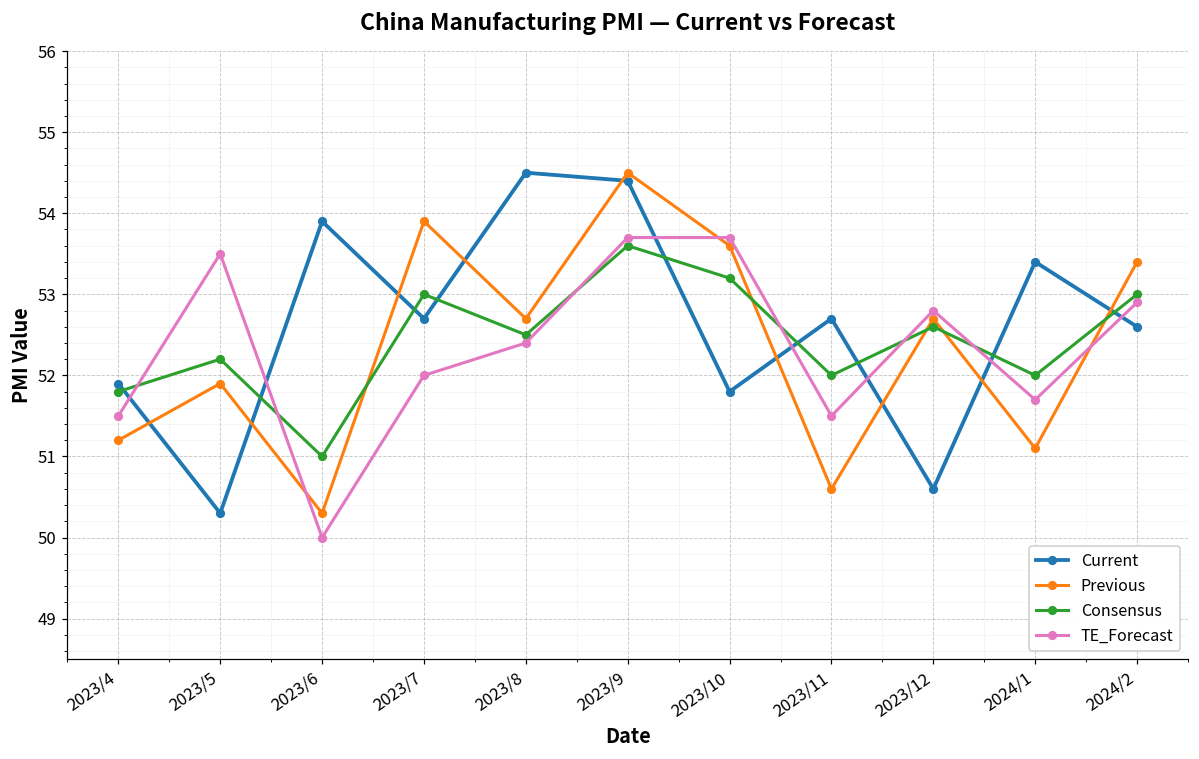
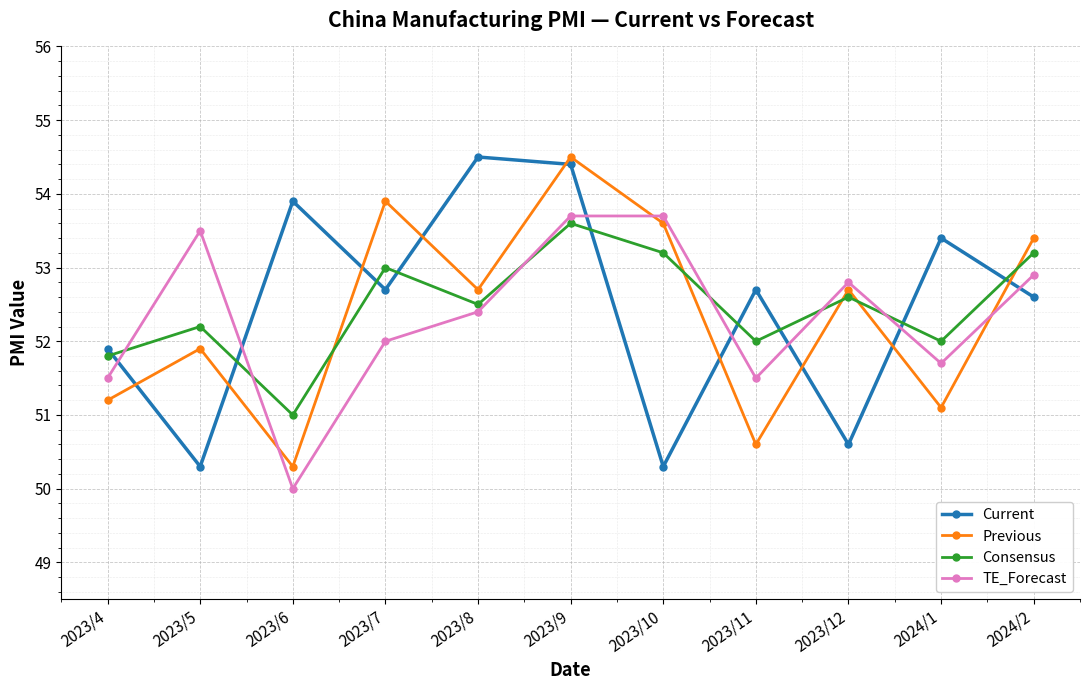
  {
    "Current": {
      "2023/4": 51.9,
      "2023/5": 50.3,
      "2023/6": 53.9,
      "2023/7": 52.7,
      "2023/8": 54.5,
      "2023/9": 54.4,
-     "2023/10": 51.8,
+     "2023/10": 50.3,
      "2023/11": 52.7,
      "2023/12": 50.6,
      "2024/1": 53.4,
      "2024/2": 52.6
    },
    "Previous": {
      "2023/4": 51.2,
      "2023/5": 51.9,
      "2023/6": 50.3,
      "2023/7": 53.9,
      "2023/8": 52.7,
      "2023/9": 54.5,
      "2023/10": 53.6,
      "2023/11": 50.6,
      "2023/12": 52.7,
      "2024/1": 51.1,
      "2024/2": 53.4
    },
    "Consensus": {
      "2023/4": 51.8,
      "2023/5": 52.2,
      "2023/6": 51.0,
      "2023/7": 53.0,
      "2023/8": 52.5,
      "2023/9": 53.6,
      "2023/10": 53.2,
      "2023/11": 52.0,
      "2023/12": 52.6,
      "2024/1": 52.0,
-     "2024/2": 53.0
+     "2024/2": 53.2
    },
    "TE_Forecast": {
      "2023/4": 51.5,
      "2023/5": 53.5,
      "2023/6": 50.0,
      "2023/7": 52.0,
      "2023/8": 52.4,
      "2023/9": 53.7,
      "2023/10": 53.7,
      "2023/11": 51.5,
      "2023/12": 52.8,
      "2024/1": 51.7,
      "2024/2": 52.9
    }
  }
